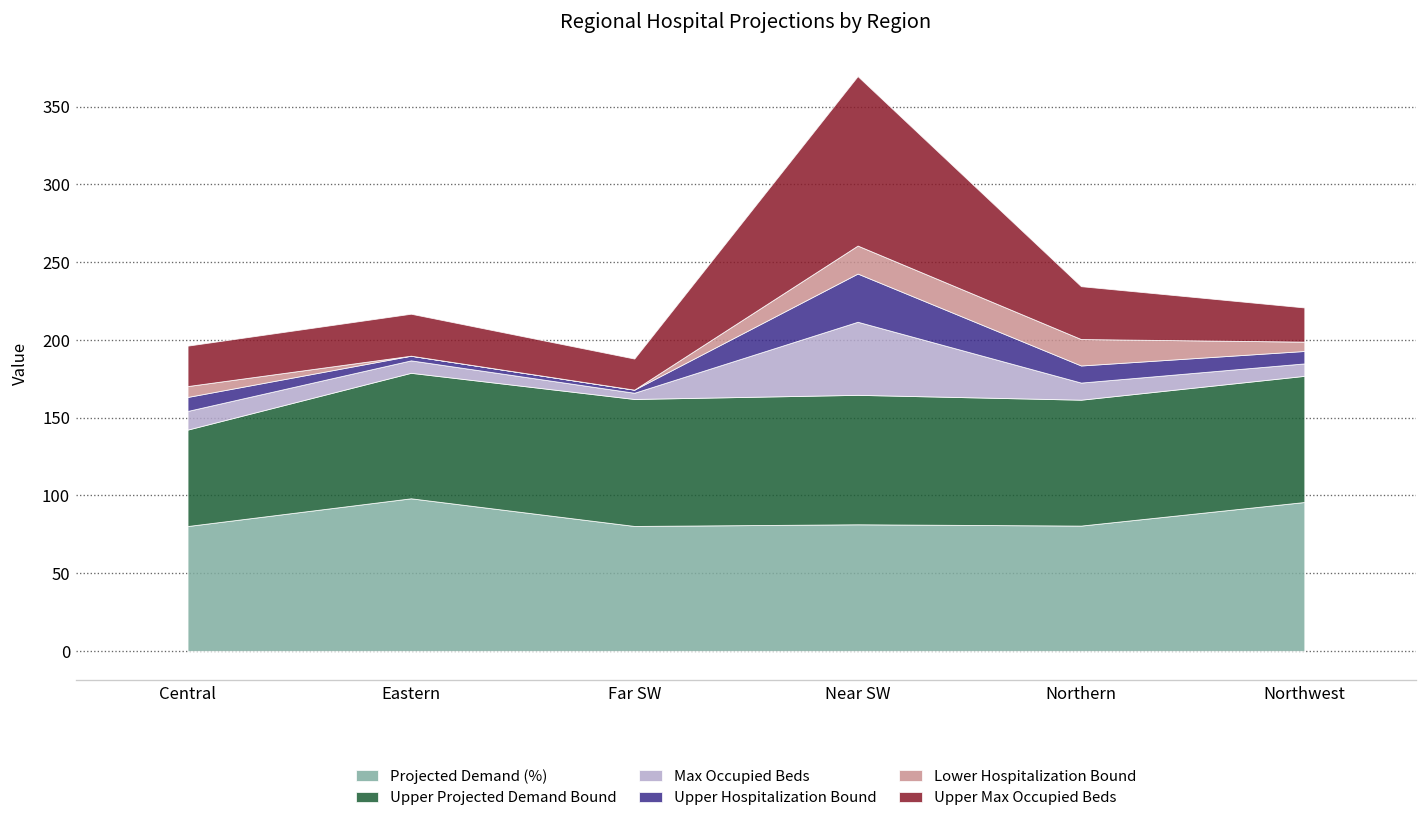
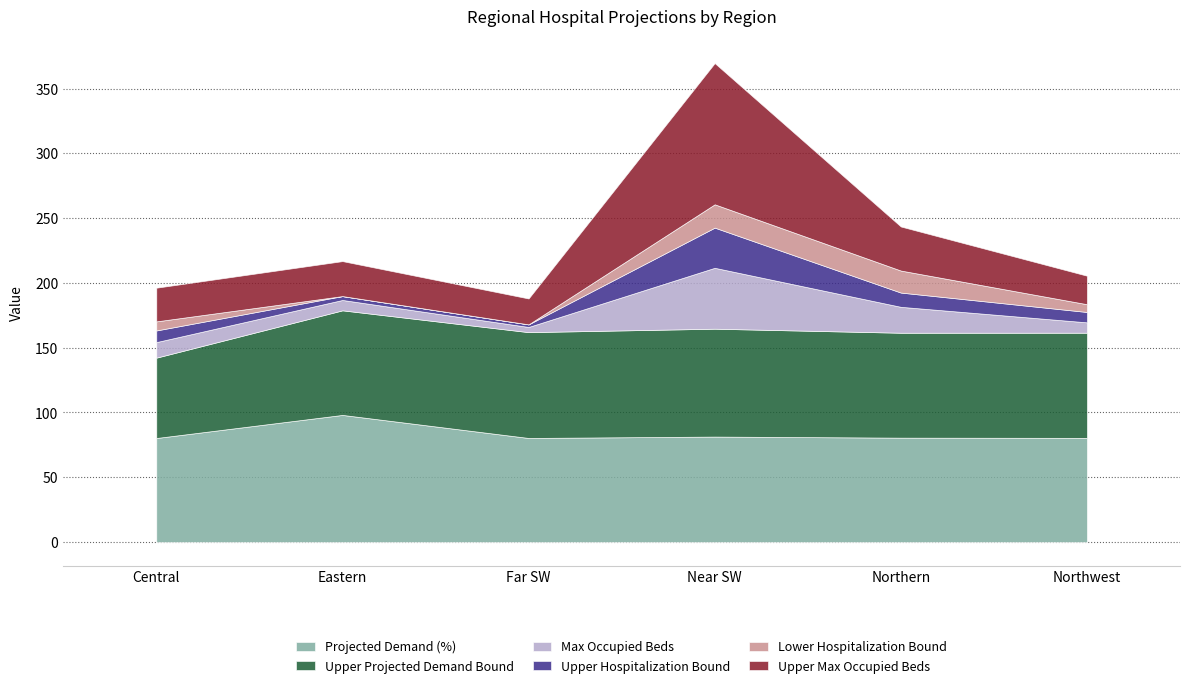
  {
    "Projected Demand (%)": {
      "Central": 80,
      "Eastern": 98,
      "Far SW": 80,
      "Near SW": 81,
      "Northern": 81,
-     "Northwest": 96
+     "Northwest": 80
    },
    "Upper Projected Demand Bound": {
      "Central": 62,
      "Eastern": 81,
      "Far SW": 82,
      "Near SW": 83,
      "Northern": 81,
      "Northwest": 81
    },
    "Max Occupied Beds": {
      "Central": 12,
      "Eastern": 8,
      "Far SW": 4,
      "Near SW": 47,
-     "Northern": 11,
+     "Northern": 20,
      "Northwest": 8
    },
    "Upper Hospitalization Bound": {
      "Central": 9,
      "Near SW": 31,
      "Northern": 11,
      "Northwest": 8
    },
    "Lower Hospitalization Bound": {
      "Central": 7,
      "Near SW": 18,
      "Northern": 17,
      "Northwest": 6
    },
    "Upper Max Occupied Beds": {
      "Central": 26,
      "Eastern": 27,
      "Far SW": 20,
      "Near SW": 109,
      "Northern": 34,
      "Northwest": 22
    }
  }
